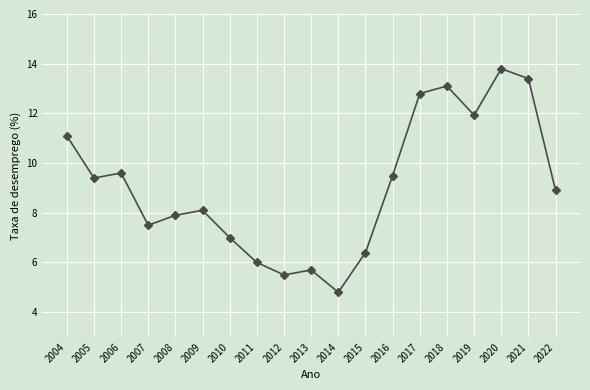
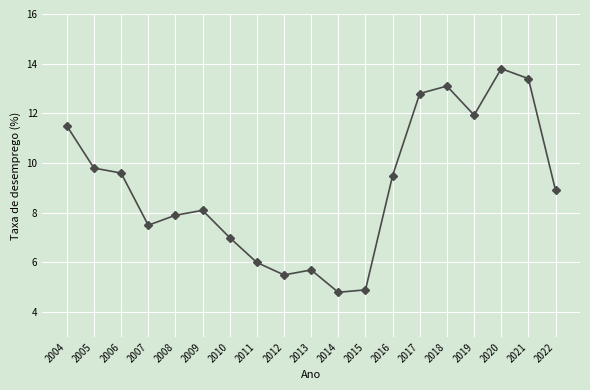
  {
-   "2004": 11.1,
-   "2005": 9.4,
+   "2004": 11.5,
+   "2005": 9.8,
    "2006": 9.6,
    "2007": 7.5,
    "2008": 7.9,
    "2009": 8.1,
    "2010": 7.0,
    "2011": 6.0,
    "2012": 5.5,
    "2013": 5.7,
    "2014": 4.8,
-   "2015": 6.4,
+   "2015": 4.9,
    "2016": 9.5,
    "2017": 12.8,
    "2018": 13.1,
    "2019": 11.9,
    "2020": 13.8,
    "2021": 13.4,
    "2022": 8.9
  }
